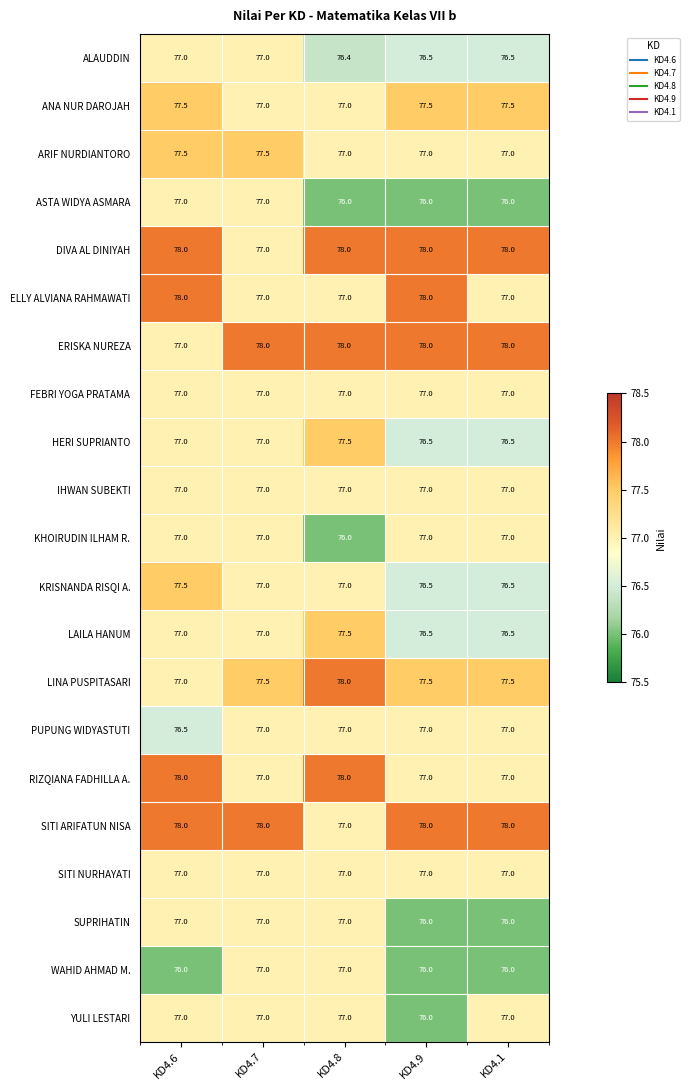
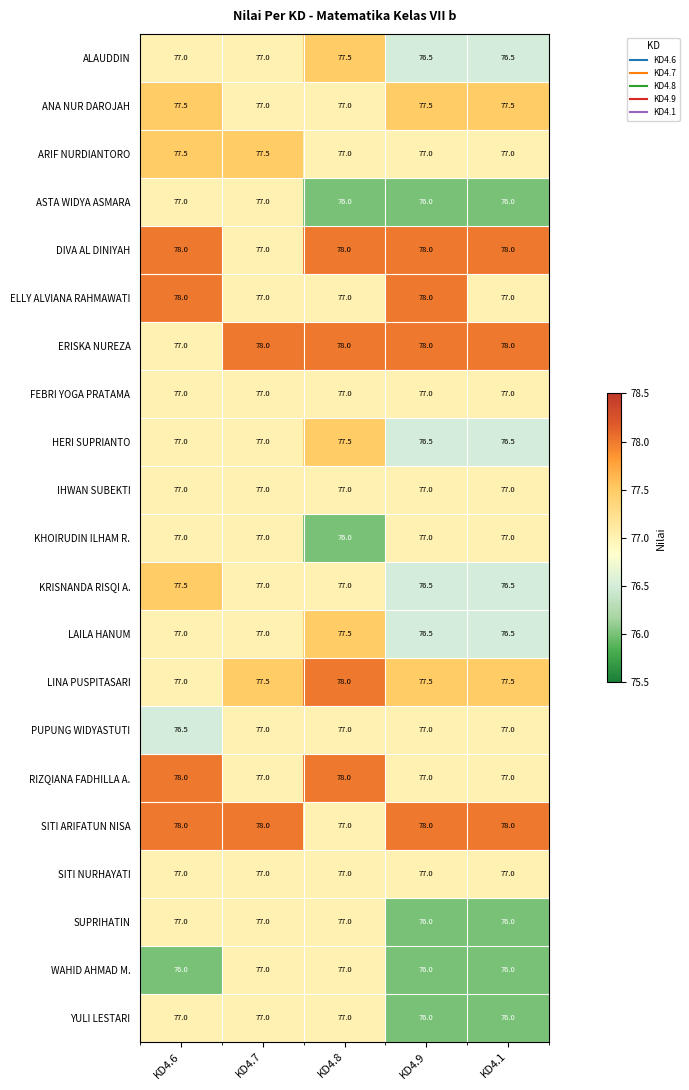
  {
    "ALAUDDIN": {
      "KD4.6": 77.0,
      "KD4.7": 77.0,
-     "KD4.8": 76.4,
+     "KD4.8": 77.5,
      "KD4.9": 76.5,
      "KD4.1": 76.5
    },
    "ANA NUR DAROJAH": {
      "KD4.6": 77.5,
      "KD4.7": 77.0,
      "KD4.8": 77.0,
      "KD4.9": 77.5,
      "KD4.1": 77.5
    },
    "ARIF NURDIANTORO": {
      "KD4.6": 77.5,
      "KD4.7": 77.5,
      "KD4.8": 77.0,
      "KD4.9": 77.0,
      "KD4.1": 77.0
    },
    "ASTA WIDYA ASMARA": {
      "KD4.6": 77.0,
      "KD4.7": 77.0,
      "KD4.8": 76.0,
      "KD4.9": 76.0,
      "KD4.1": 76.0
    },
    "DIVA AL DINIYAH": {
      "KD4.6": 78.0,
      "KD4.7": 77.0,
      "KD4.8": 78.0,
      "KD4.9": 78.0,
      "KD4.1": 78.0
    },
    "ELLY ALVIANA RAHMAWATI": {
      "KD4.6": 78.0,
      "KD4.7": 77.0,
      "KD4.8": 77.0,
      "KD4.9": 78.0,
      "KD4.1": 77.0
    },
    "ERISKA NUREZA": {
      "KD4.6": 77.0,
      "KD4.7": 78.0,
      "KD4.8": 78.0,
      "KD4.9": 78.0,
      "KD4.1": 78.0
    },
    "FEBRI YOGA PRATAMA": {
      "KD4.6": 77.0,
      "KD4.7": 77.0,
      "KD4.8": 77.0,
      "KD4.9": 77.0,
      "KD4.1": 77.0
    },
    "HERI SUPRIANTO": {
      "KD4.6": 77.0,
      "KD4.7": 77.0,
      "KD4.8": 77.5,
      "KD4.9": 76.5,
      "KD4.1": 76.5
    },
    "IHWAN SUBEKTI": {
      "KD4.6": 77.0,
      "KD4.7": 77.0,
      "KD4.8": 77.0,
      "KD4.9": 77.0,
      "KD4.1": 77.0
    },
    "KHOIRUDIN ILHAM R.": {
      "KD4.6": 77.0,
      "KD4.7": 77.0,
      "KD4.8": 76.0,
      "KD4.9": 77.0,
      "KD4.1": 77.0
    },
    "KRISNANDA RISQI A.": {
      "KD4.6": 77.5,
      "KD4.7": 77.0,
      "KD4.8": 77.0,
      "KD4.9": 76.5,
      "KD4.1": 76.5
    },
    "LAILA HANUM": {
      "KD4.6": 77.0,
      "KD4.7": 77.0,
      "KD4.8": 77.5,
      "KD4.9": 76.5,
      "KD4.1": 76.5
    },
    "LINA PUSPITASARI": {
      "KD4.6": 77.0,
      "KD4.7": 77.5,
      "KD4.8": 78.0,
      "KD4.9": 77.5,
      "KD4.1": 77.5
    },
    "PUPUNG WIDYASTUTI": {
      "KD4.6": 76.5,
      "KD4.7": 77.0,
      "KD4.8": 77.0,
      "KD4.9": 77.0,
      "KD4.1": 77.0
    },
    "RIZQIANA FADHILLA A.": {
      "KD4.6": 78.0,
      "KD4.7": 77.0,
      "KD4.8": 78.0,
      "KD4.9": 77.0,
      "KD4.1": 77.0
    },
    "SITI ARIFATUN NISA": {
      "KD4.6": 78.0,
      "KD4.7": 78.0,
      "KD4.8": 77.0,
      "KD4.9": 78.0,
      "KD4.1": 78.0
    },
    "SITI NURHAYATI": {
      "KD4.6": 77.0,
      "KD4.7": 77.0,
      "KD4.8": 77.0,
      "KD4.9": 77.0,
      "KD4.1": 77.0
    },
    "SUPRIHATIN": {
      "KD4.6": 77.0,
      "KD4.7": 77.0,
      "KD4.8": 77.0,
      "KD4.9": 76.0,
      "KD4.1": 76.0
    },
    "WAHID AHMAD M.": {
      "KD4.6": 76.0,
      "KD4.7": 77.0,
      "KD4.8": 77.0,
      "KD4.9": 76.0,
      "KD4.1": 76.0
    },
    "YULI LESTARI": {
      "KD4.6": 77.0,
      "KD4.7": 77.0,
      "KD4.8": 77.0,
      "KD4.9": 76.0,
-     "KD4.1": 77.0
+     "KD4.1": 76.0
    }
  }
